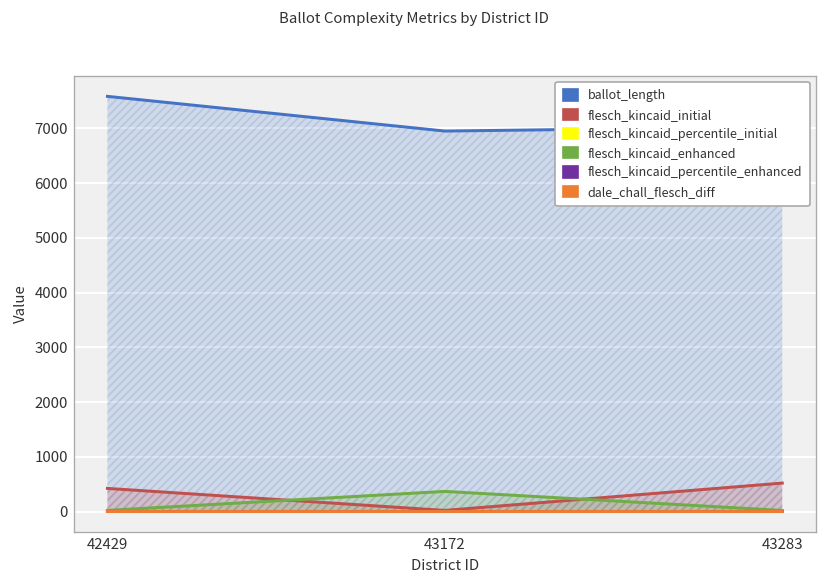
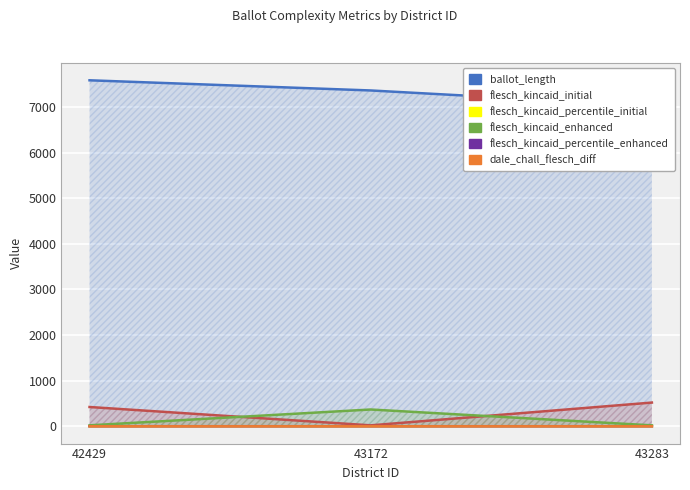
  {
    "ballot_length": {
      "42429": 7600,
-     "43172": 7000
+     "43172": 7400
    },
    "flesch_kincaid_initial": {
      "42429": 400,
      "43283": 500
    },
    "flesch_kincaid_enhanced": {
      "43172": 400
    }
  }
